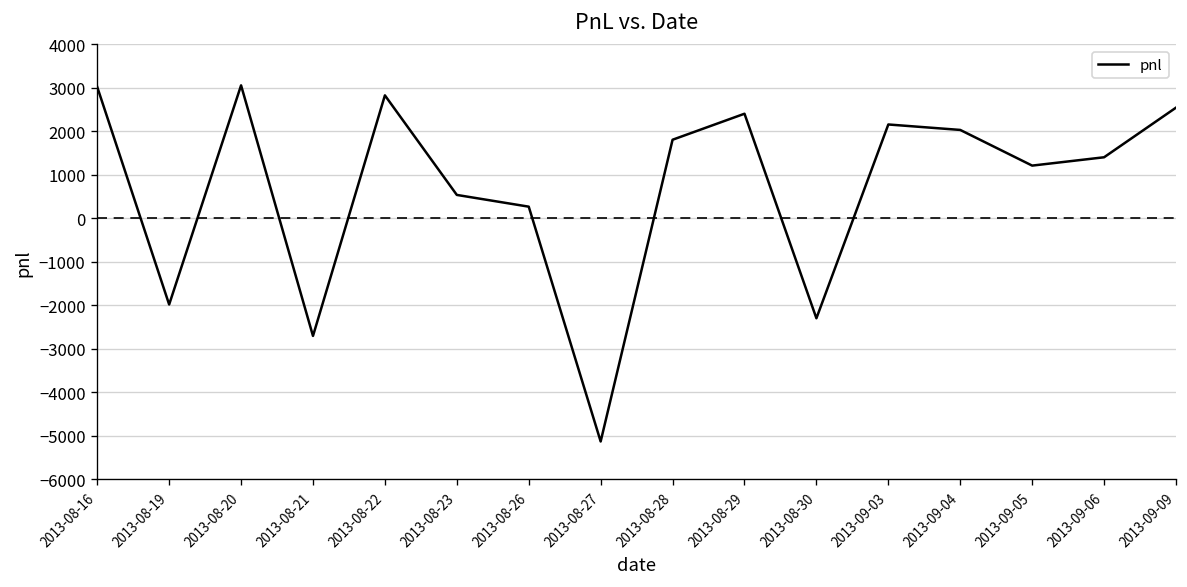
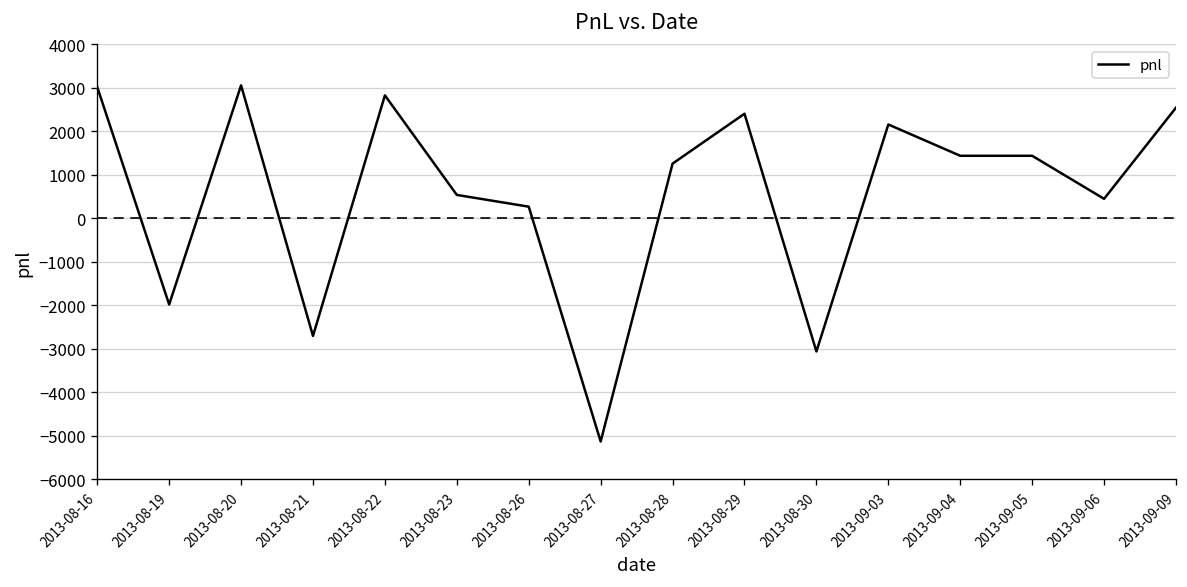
  {
    "2013-08-16": 3000,
    "2013-08-19": -2000,
    "2013-08-20": 3100,
    "2013-08-21": -2700,
    "2013-08-22": 2800,
    "2013-08-23": 500,
    "2013-08-26": 300,
    "2013-08-27": -5100,
-   "2013-08-28": 1800,
+   "2013-08-28": 1300,
    "2013-08-29": 2400,
-   "2013-08-30": -2300,
+   "2013-08-30": -3100,
    "2013-09-03": 2200,
-   "2013-09-04": 2000,
-   "2013-09-05": 1200,
-   "2013-09-06": 1400,
+   "2013-09-04": 1400,
+   "2013-09-05": 1400,
+   "2013-09-06": 500,
    "2013-09-09": 2500
  }
